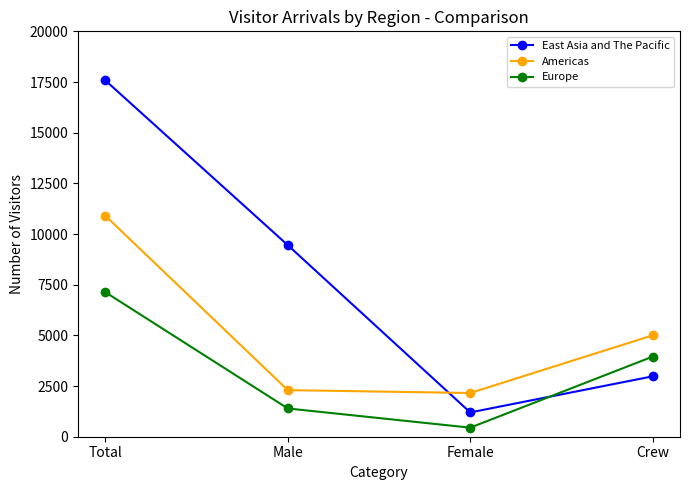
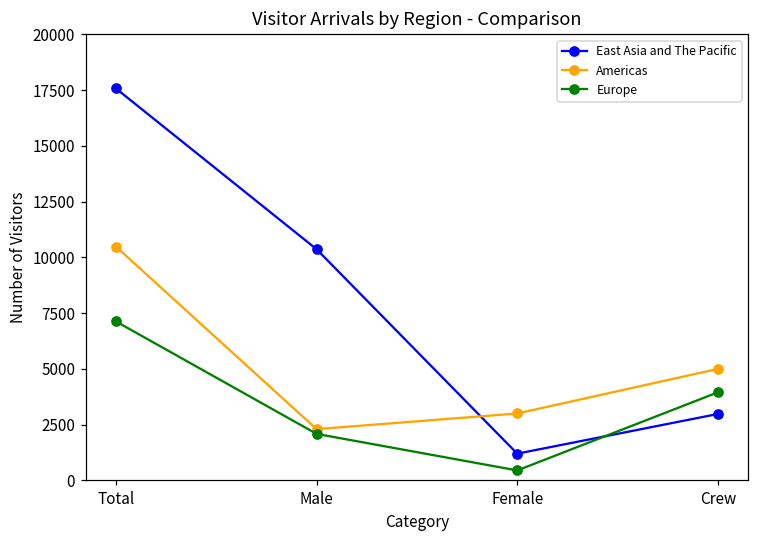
  {
    "East Asia and The Pacific": {
      "Total": 17600,
-     "Male": 9500,
+     "Male": 10400,
      "Female": 1200,
      "Crew": 3000
    },
    "Americas": {
-     "Total": 10900,
+     "Total": 10500,
      "Male": 2300,
-     "Female": 2200,
+     "Female": 3000,
      "Crew": 5000
    },
    "Europe": {
      "Total": 7100,
-     "Male": 1400,
+     "Male": 2100,
      "Female": 400,
      "Crew": 4000
    }
  }
